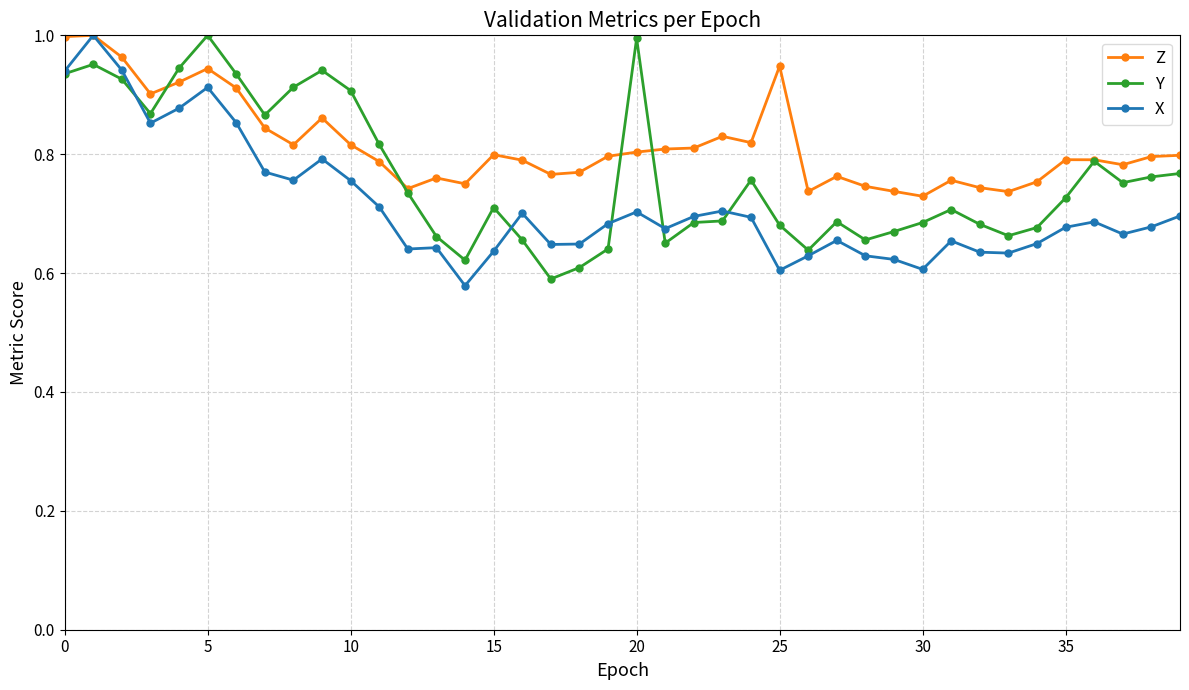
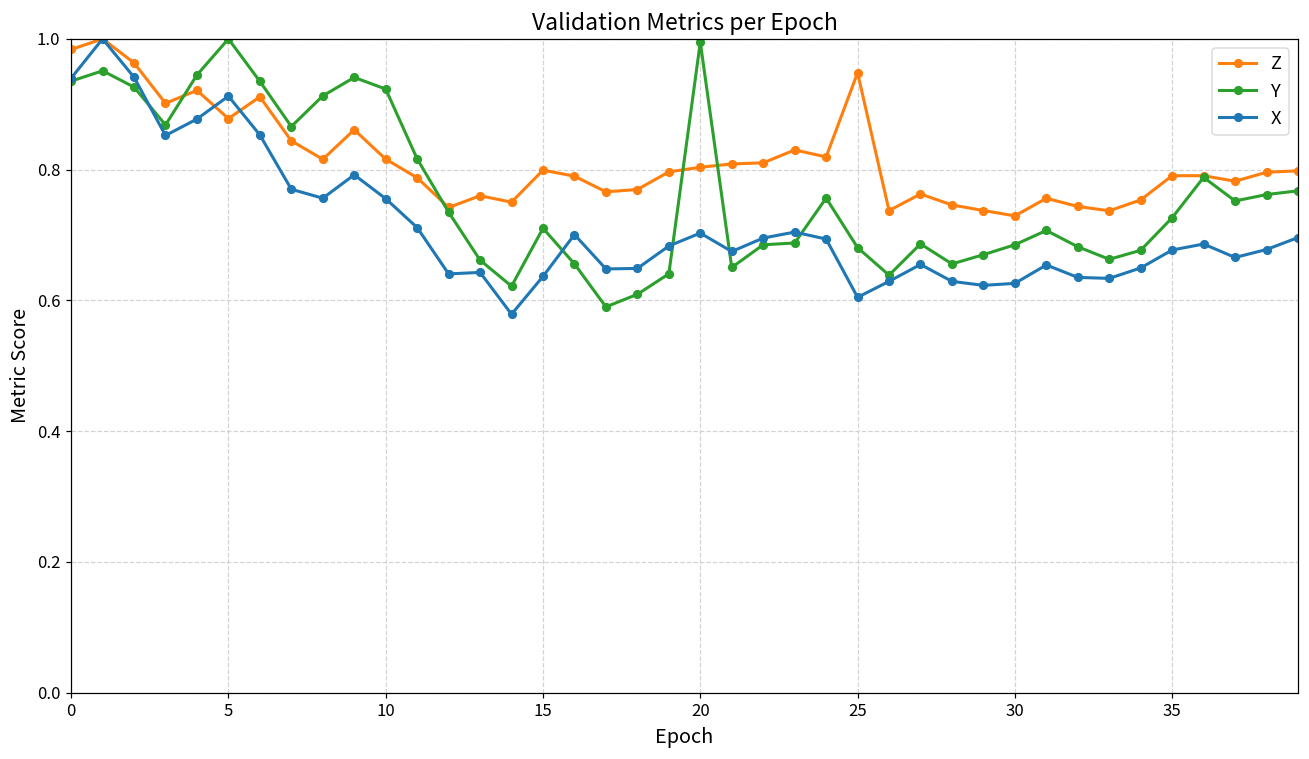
  {
    "Z": {
-     "0": 1.00,
-     "5": 0.94,
+     "0": 0.98,
+     "5": 0.88,
      "10": 0.82,
      "15": 0.80,
      "20": 0.80,
      "25": 0.95,
      "30": 0.73,
      "35": 0.79
    },
    "Y": {
      "0": 0.94,
      "5": 1.00,
-     "10": 0.91,
+     "10": 0.92,
      "15": 0.71,
      "20": 0.99,
      "25": 0.68,
      "30": 0.69,
      "35": 0.73
    },
    "X": {
      "0": 0.94,
      "5": 0.91,
      "10": 0.76,
      "15": 0.64,
      "20": 0.70,
      "25": 0.60,
-     "30": 0.61,
+     "30": 0.63,
      "35": 0.68
    }
  }
